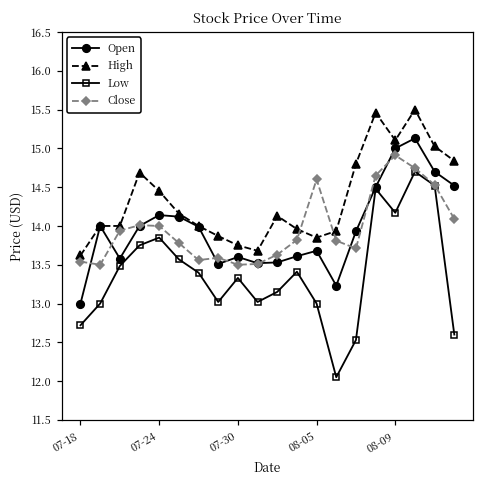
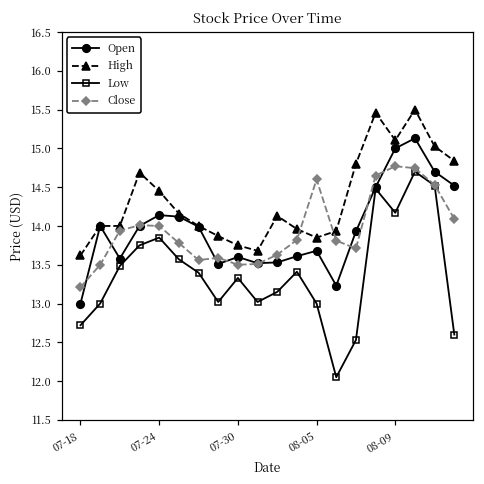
  {
    "Close": {
-     "07-18": 13.5,
+     "07-18": 13.2,
      "07-24": 14.0,
      "07-30": 13.5,
      "08-05": 14.6,
-     "08-09": 14.9
+     "08-09": 14.8
    }
  }
